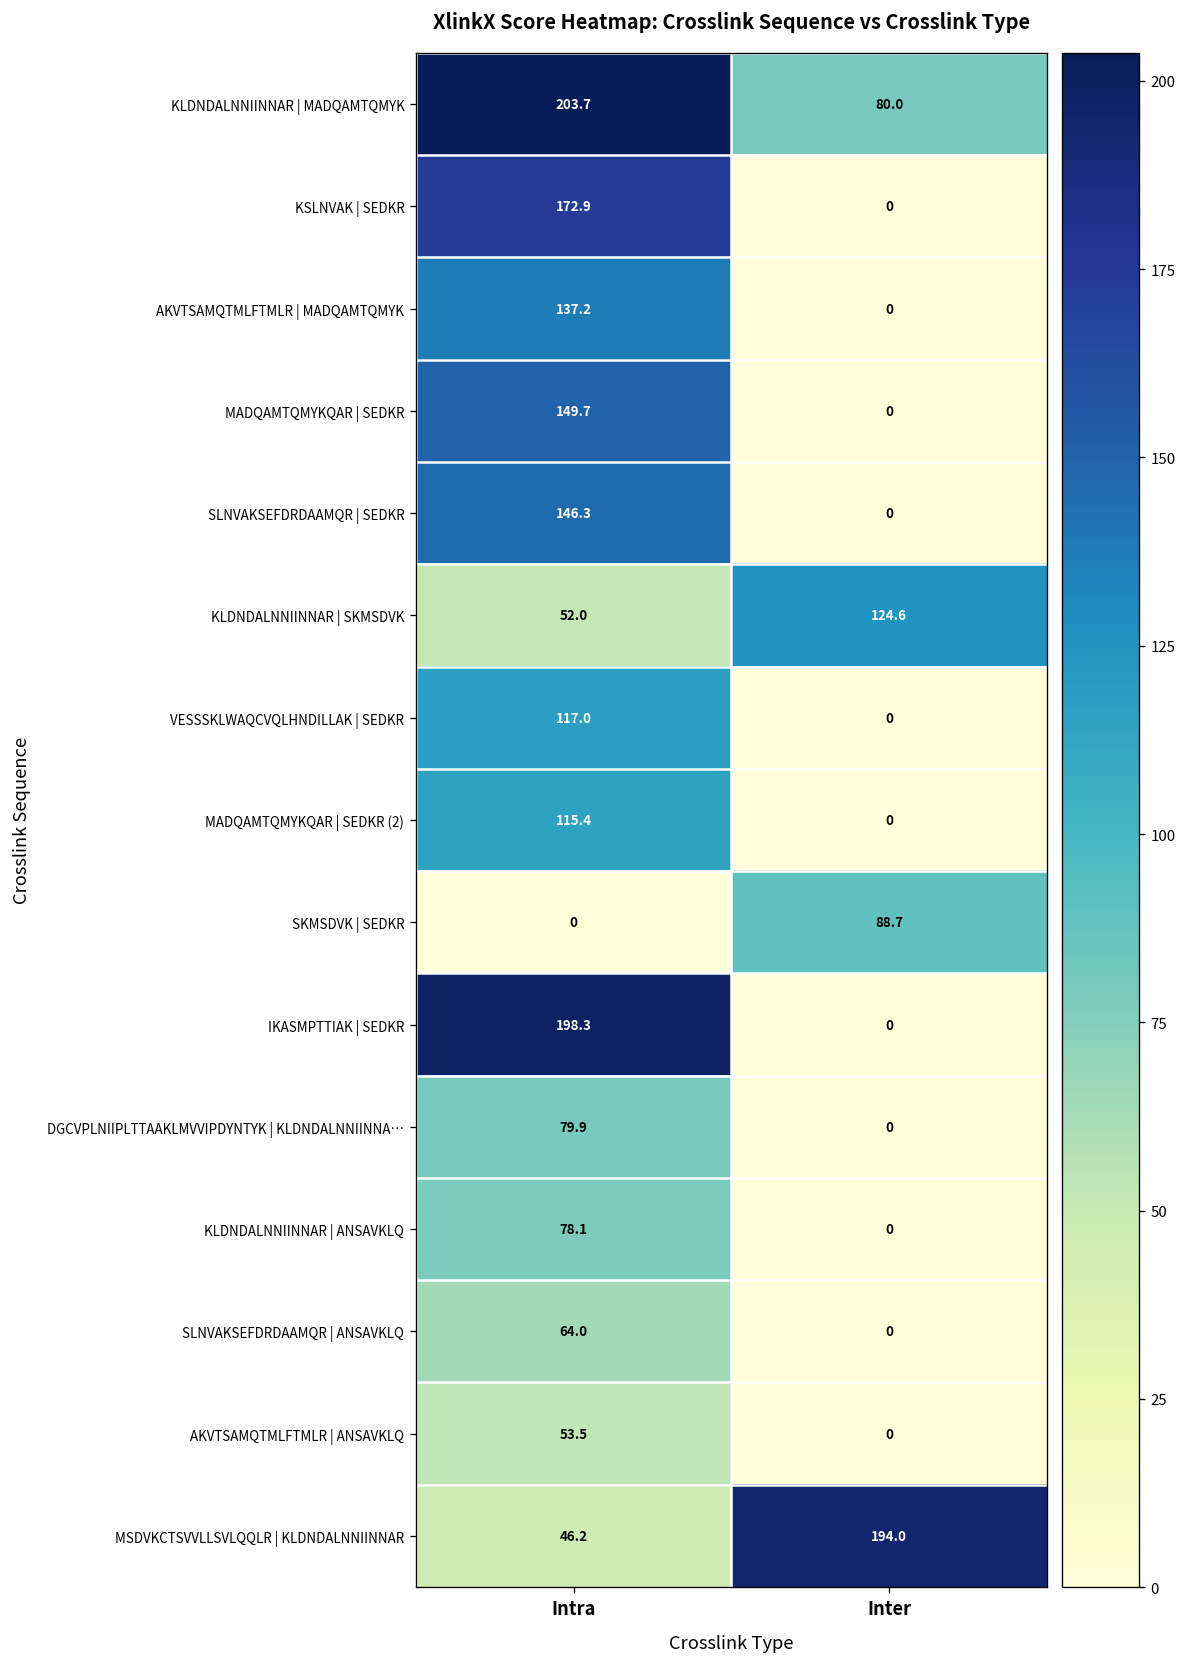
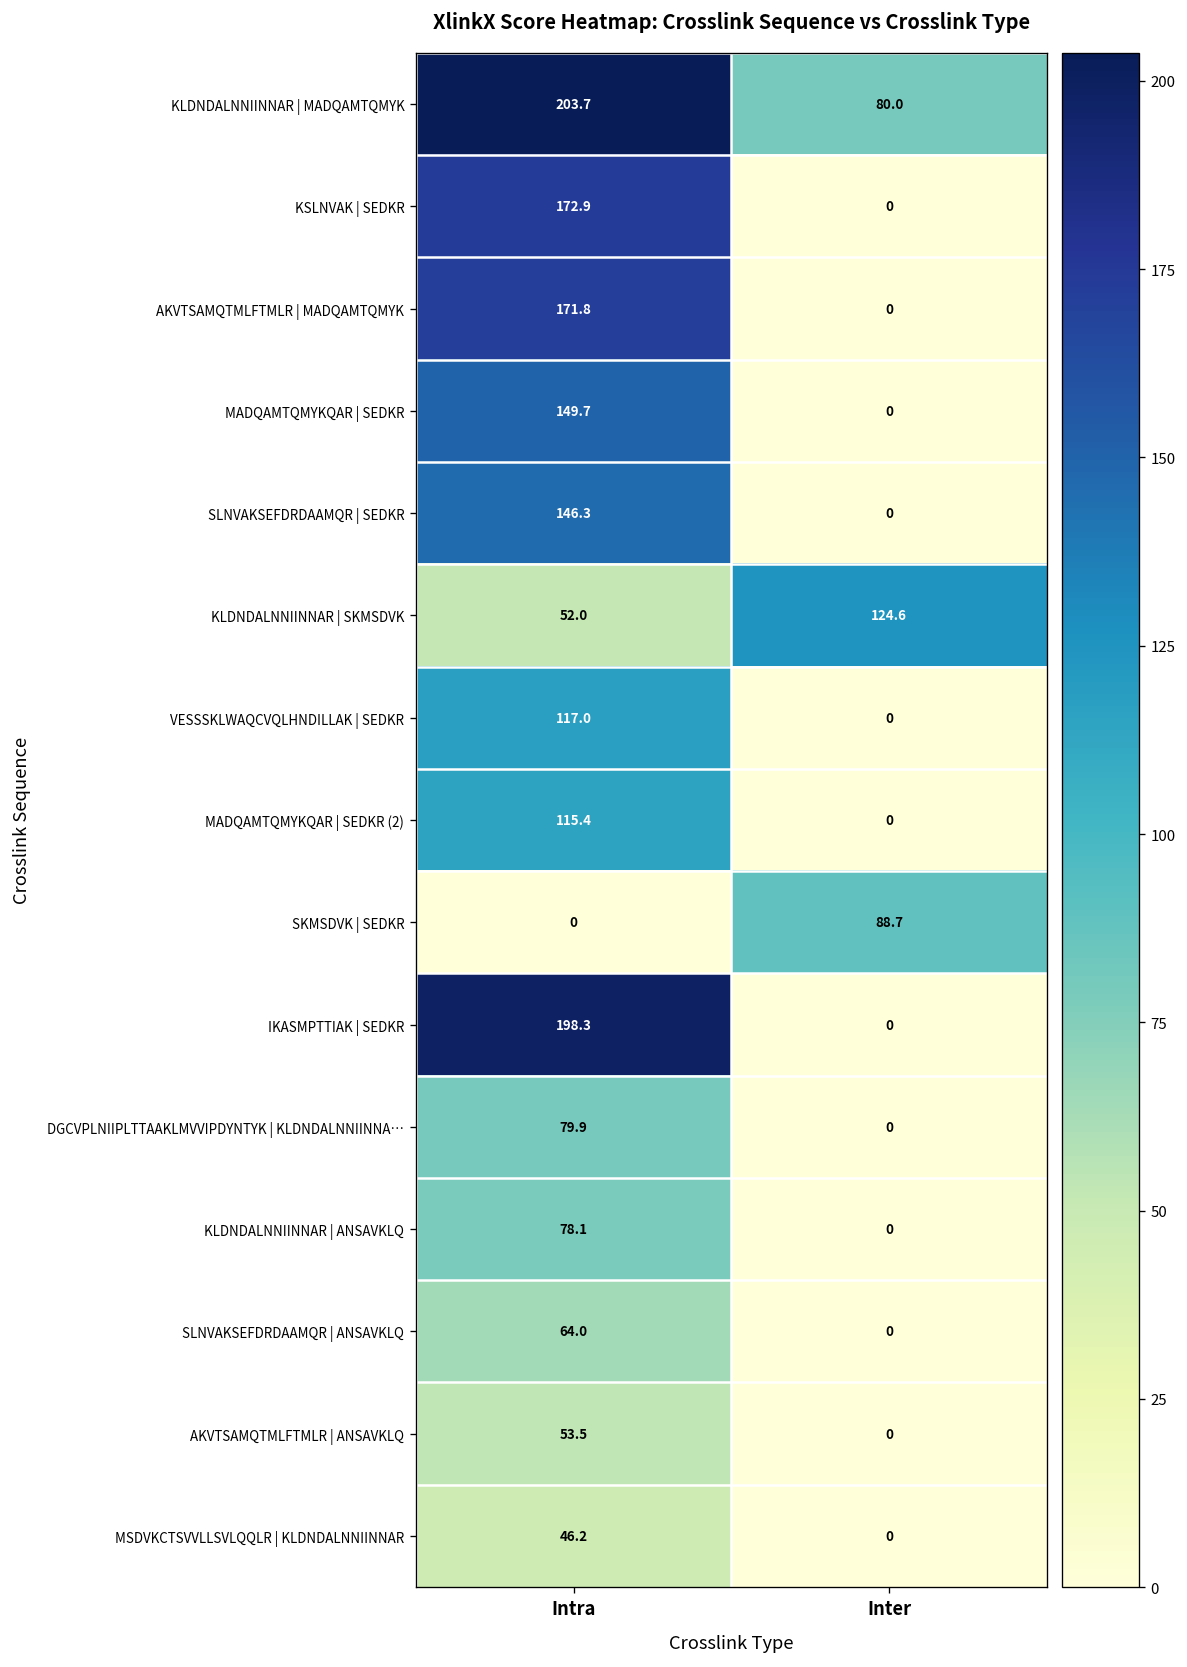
  {
    "KLDNDALNNIINNAR | MADQAMTQMYK": {
      "Intra": 203.7,
      "Inter": 80.0
    },
    "KSLNVAK | SEDKR": {
      "Intra": 172.9,
      "Inter": 0
    },
    "AKVTSAMQTMLFTMLR | MADQAMTQMYK": {
-     "Intra": 137.2,
+     "Intra": 171.8,
      "Inter": 0
    },
    "MADQAMTQMYKQAR | SEDKR": {
      "Intra": 149.7,
      "Inter": 0
    },
    "SLNVAKSEFDRDAAMQR | SEDKR": {
      "Intra": 146.3,
      "Inter": 0
    },
    "KLDNDALNNIINNAR | SKMSDVK": {
      "Intra": 52.0,
      "Inter": 124.6
    },
    "VESSSKLWAQCVQLHNDILLAK | SEDKR": {
      "Intra": 117.0,
      "Inter": 0
    },
    "MADQAMTQMYKQAR | SEDKR (2)": {
      "Intra": 115.4,
      "Inter": 0
    },
    "SKMSDVK | SEDKR": {
      "Intra": 0,
      "Inter": 88.7
    },
    "IKASMPTTIAK | SEDKR": {
      "Intra": 198.3,
      "Inter": 0
    },
    "DGCVPLNIIPLTTAAKLMVVIPDYNTYK | KLDNDALNNIINNA…": {
      "Intra": 79.9,
      "Inter": 0
    },
    "KLDNDALNNIINNAR | ANSAVKLQ": {
      "Intra": 78.1,
      "Inter": 0
    },
    "SLNVAKSEFDRDAAMQR | ANSAVKLQ": {
      "Intra": 64.0,
      "Inter": 0
    },
    "AKVTSAMQTMLFTMLR | ANSAVKLQ": {
      "Intra": 53.5,
      "Inter": 0
    },
    "MSDVKCTSVVLLSVLQQLR | KLDNDALNNIINNAR": {
      "Intra": 46.2,
-     "Inter": 194.0
+     "Inter": 0
    }
  }
